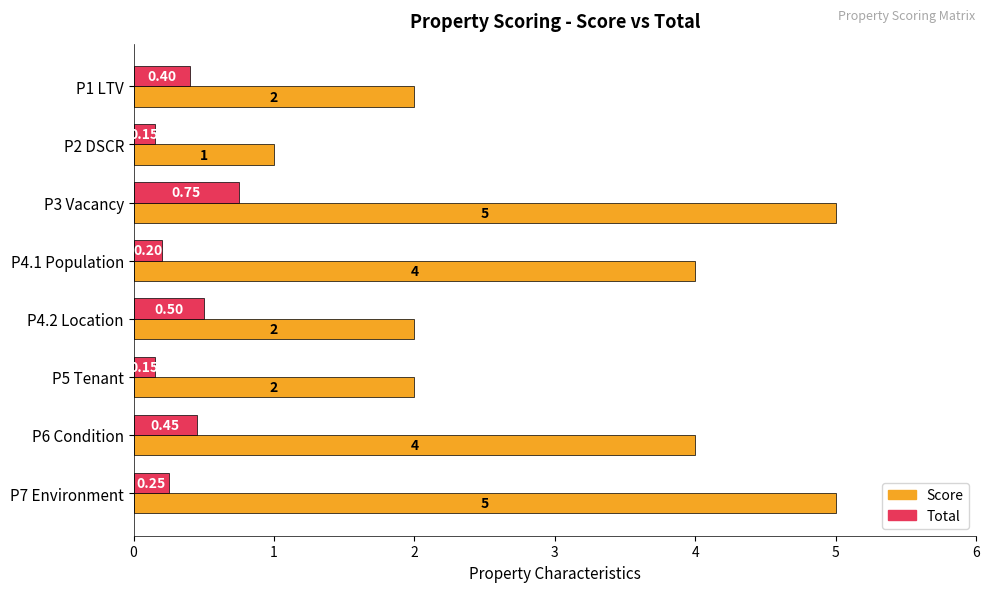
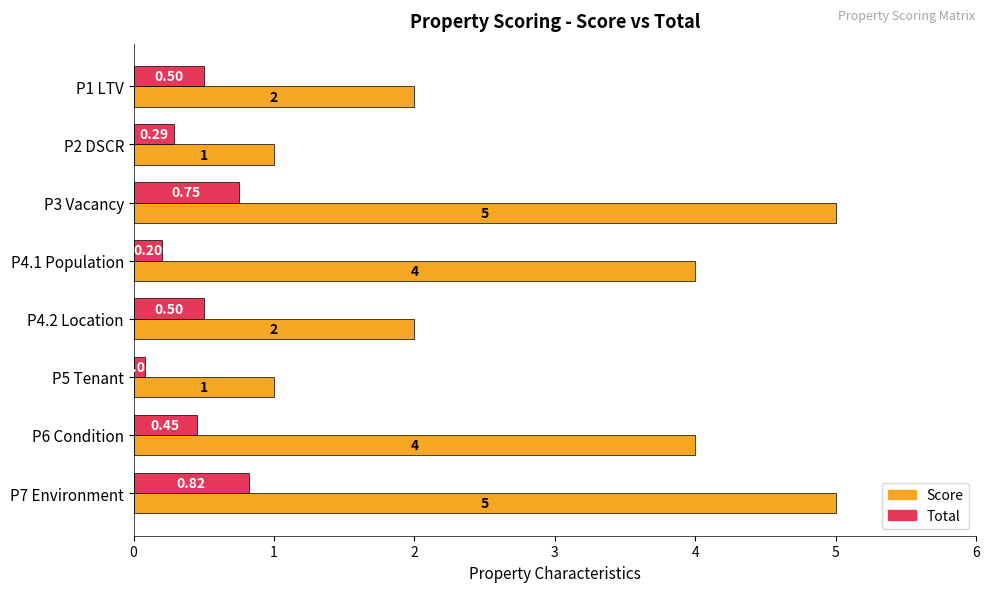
  {
    "Score": {
      "P1 LTV": 2,
      "P2 DSCR": 1,
      "P3 Vacancy": 5,
      "P4.1 Population": 4,
      "P4.2 Location": 2,
-     "P5 Tenant": 2,
+     "P5 Tenant": 1,
      "P6 Condition": 4,
      "P7 Environment": 5
    },
    "Total": {
-     "P1 LTV": 0.40,
-     "P2 DSCR": 0.15,
+     "P1 LTV": 0.50,
+     "P2 DSCR": 0.29,
      "P3 Vacancy": 0.75,
      "P4.1 Population": 0.20,
      "P4.2 Location": 0.50,
-     "P5 Tenant": 0.15,
+     "P5 Tenant": 0.08,
      "P6 Condition": 0.45,
-     "P7 Environment": 0.25
+     "P7 Environment": 0.82
    }
  }
